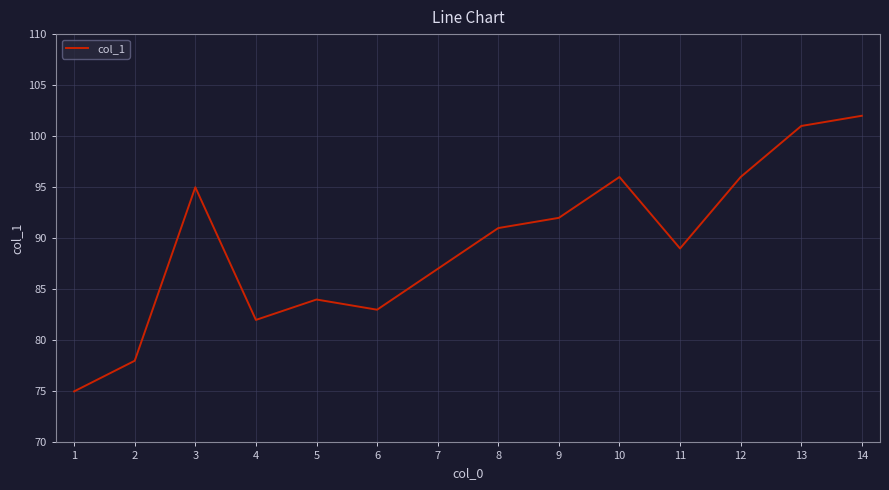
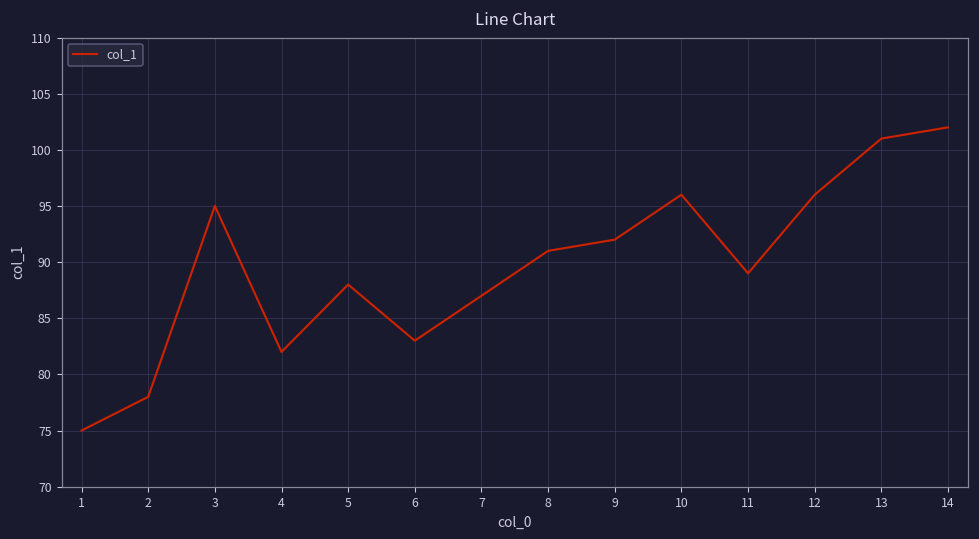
  {
    "1": 75,
    "2": 78,
    "3": 95,
    "4": 82,
-   "5": 84,
+   "5": 88,
    "6": 83,
    "7": 87,
    "8": 91,
    "9": 92,
    "10": 96,
    "11": 89,
    "12": 96,
    "13": 101,
    "14": 102
  }
